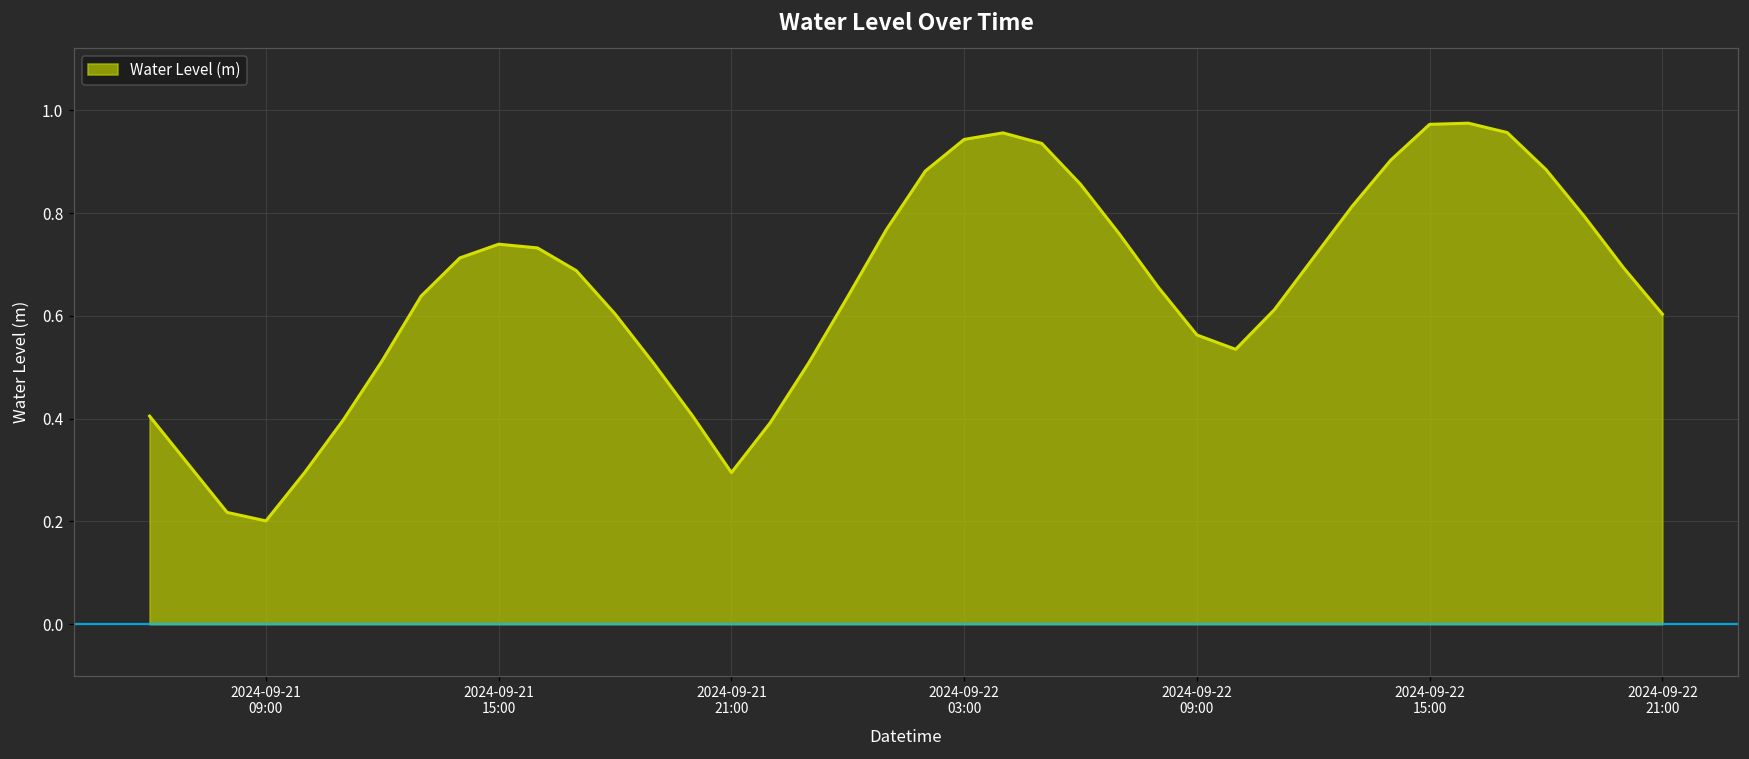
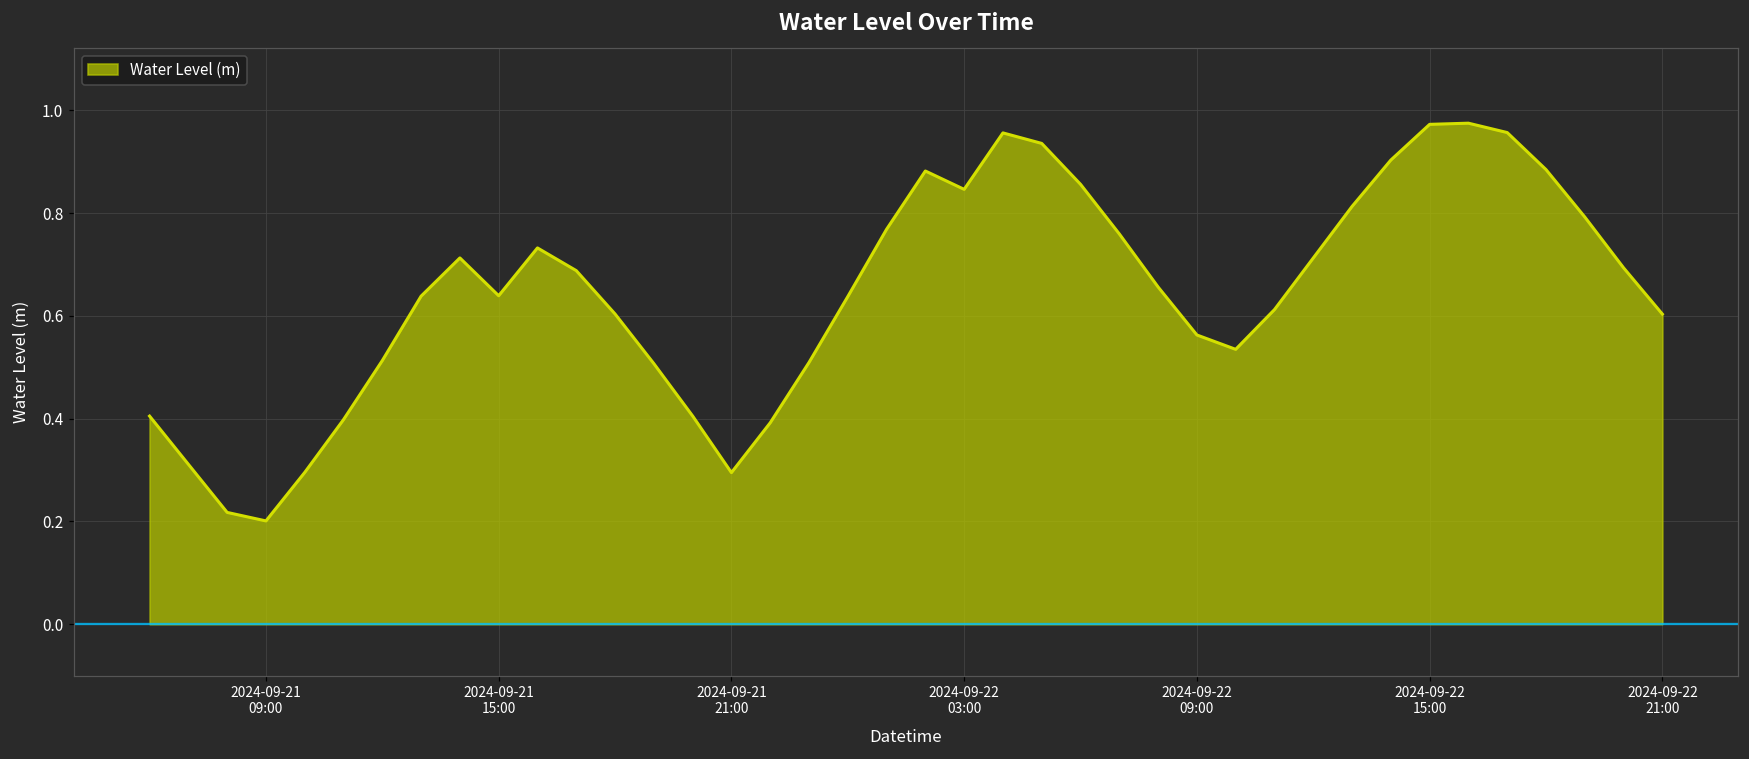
  {
    "2024-09-21 09:00": 0.20,
-   "2024-09-21 15:00": 0.74,
+   "2024-09-21 15:00": 0.64,
    "2024-09-21 21:00": 0.30,
-   "2024-09-22 03:00": 0.94,
+   "2024-09-22 03:00": 0.85,
    "2024-09-22 09:00": 0.56,
    "2024-09-22 15:00": 0.97,
    "2024-09-22 21:00": 0.60
  }
